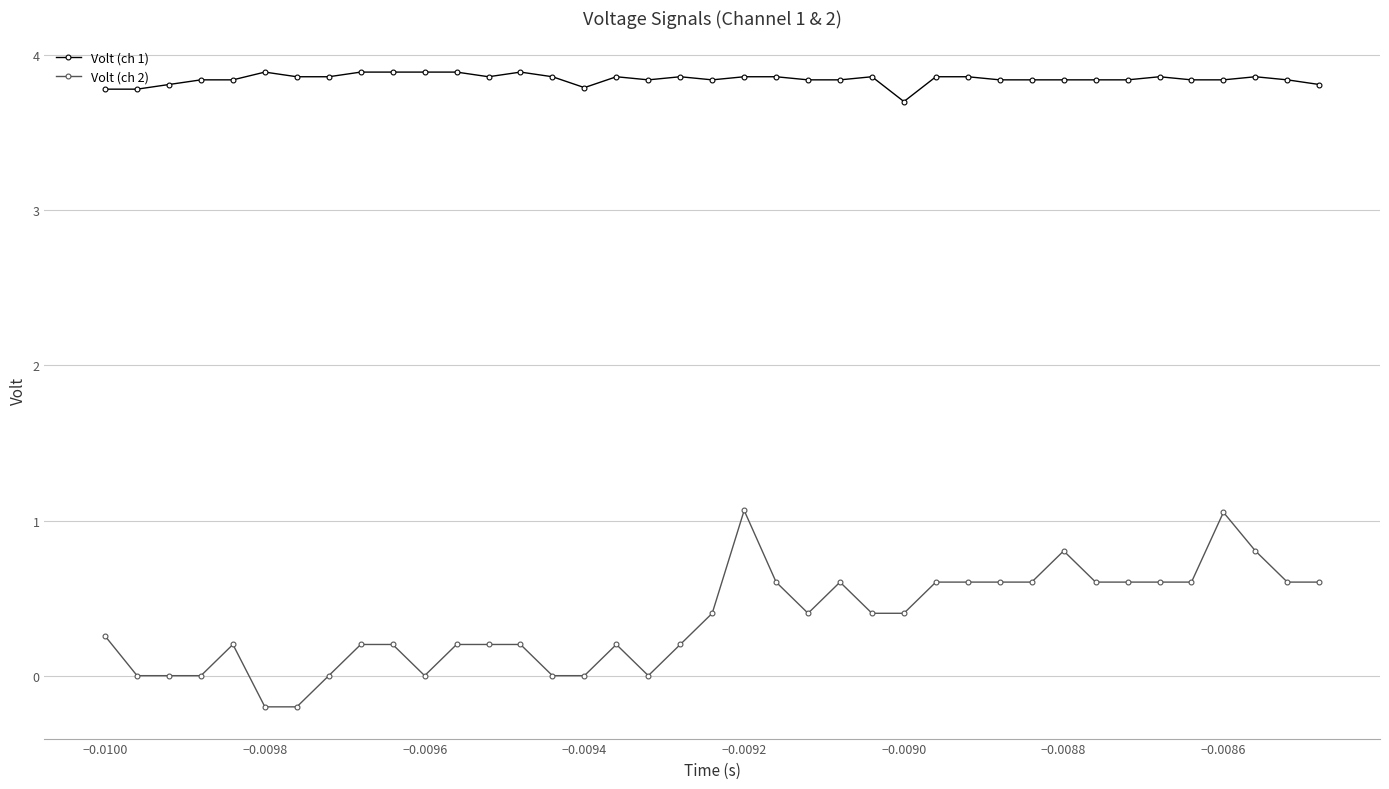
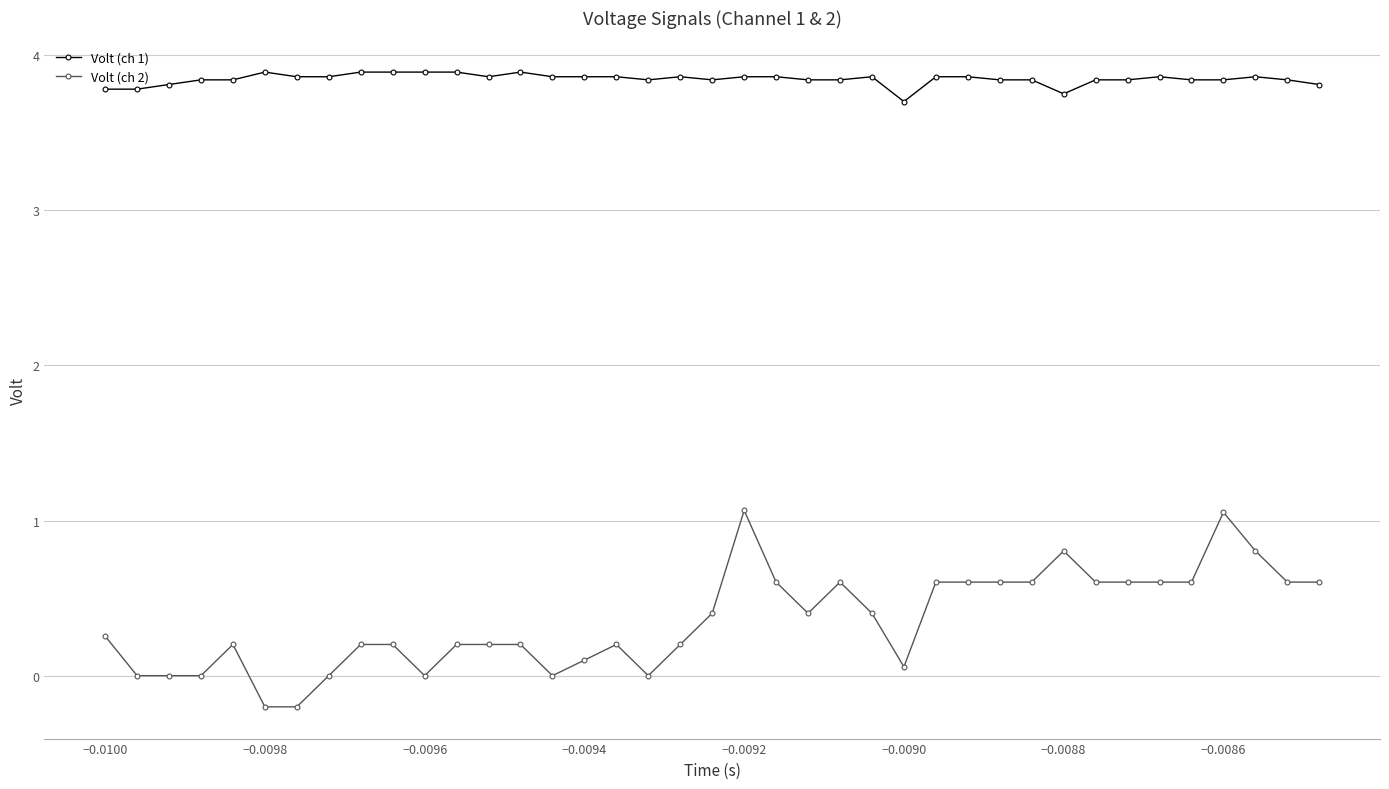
  {
    "Volt (ch 1)": {
      "−0.0100": 3.78,
      "−0.0098": 3.89,
      "−0.0096": 3.89,
-     "−0.0094": 3.79,
+     "−0.0094": 3.86,
      "−0.0092": 3.86,
      "−0.0090": 3.70,
-     "−0.0088": 3.84,
+     "−0.0088": 3.75,
      "−0.0086": 3.84
    },
    "Volt (ch 2)": {
      "−0.0100": 0.26,
      "−0.0098": -0.20,
      "−0.0096": 0.00,
-     "−0.0094": 0.0,
+     "−0.0094": 0.1,
      "−0.0092": 1.07,
-     "−0.0090": 0.40,
+     "−0.0090": 0.06,
      "−0.0088": 0.80,
      "−0.0086": 1.05
    }
  }
